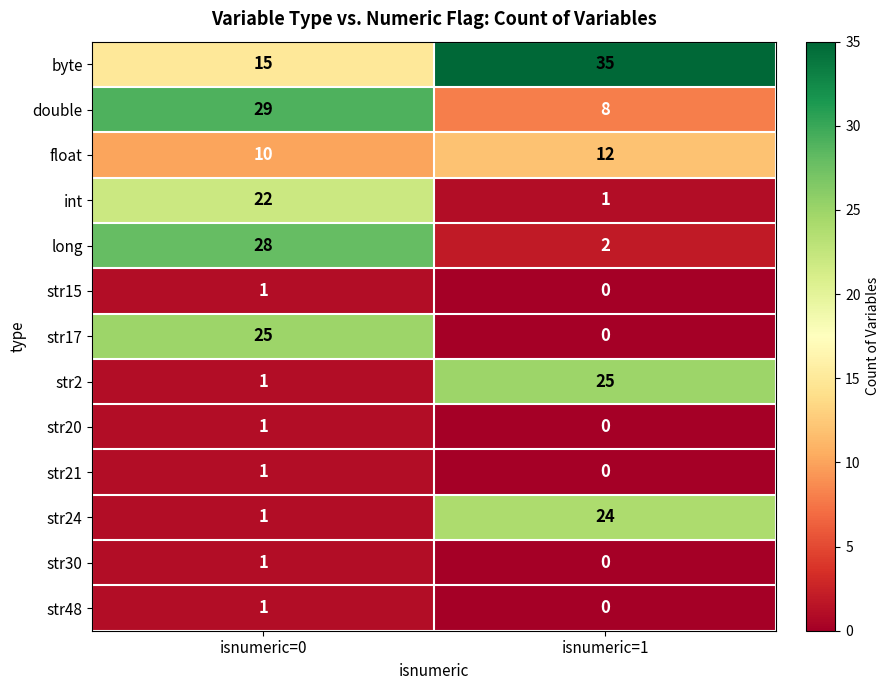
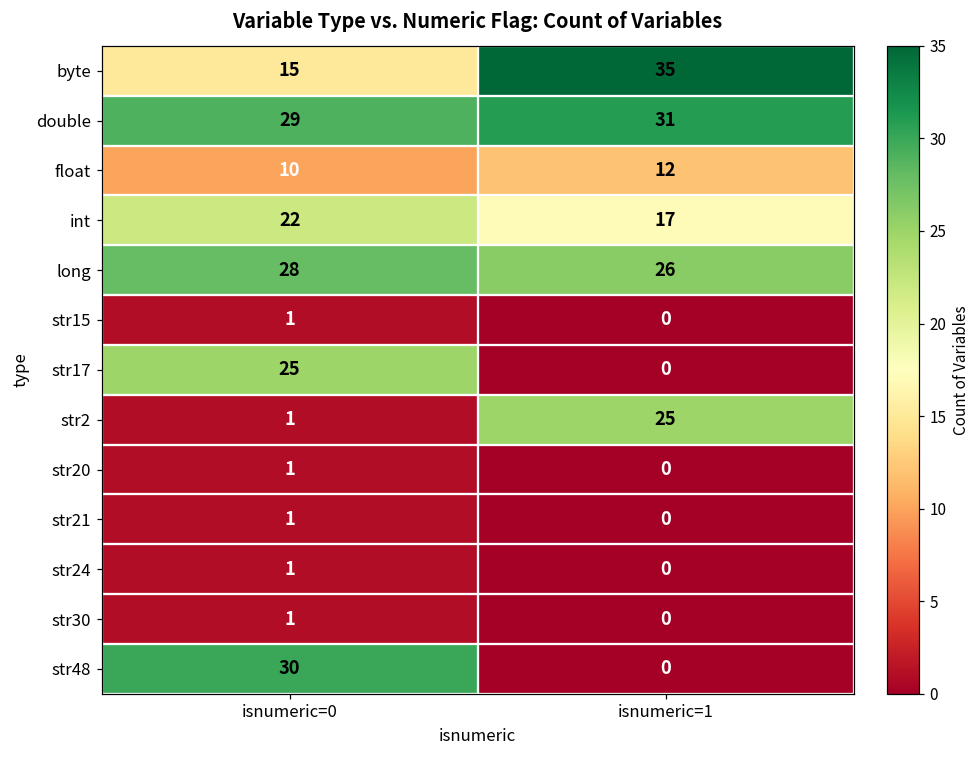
  {
    "byte": {
      "isnumeric=0": 15,
      "isnumeric=1": 35
    },
    "double": {
      "isnumeric=0": 29,
-     "isnumeric=1": 8
+     "isnumeric=1": 31
    },
    "float": {
      "isnumeric=0": 10,
      "isnumeric=1": 12
    },
    "int": {
      "isnumeric=0": 22,
-     "isnumeric=1": 1
+     "isnumeric=1": 17
    },
    "long": {
      "isnumeric=0": 28,
-     "isnumeric=1": 2
+     "isnumeric=1": 26
    },
    "str15": {
      "isnumeric=0": 1,
      "isnumeric=1": 0
    },
    "str17": {
      "isnumeric=0": 25,
      "isnumeric=1": 0
    },
    "str2": {
      "isnumeric=0": 1,
      "isnumeric=1": 25
    },
    "str20": {
      "isnumeric=0": 1,
      "isnumeric=1": 0
    },
    "str21": {
      "isnumeric=0": 1,
      "isnumeric=1": 0
    },
    "str24": {
      "isnumeric=0": 1,
-     "isnumeric=1": 24
+     "isnumeric=1": 0
    },
    "str30": {
      "isnumeric=0": 1,
      "isnumeric=1": 0
    },
    "str48": {
-     "isnumeric=0": 1,
+     "isnumeric=0": 30,
      "isnumeric=1": 0
    }
  }
